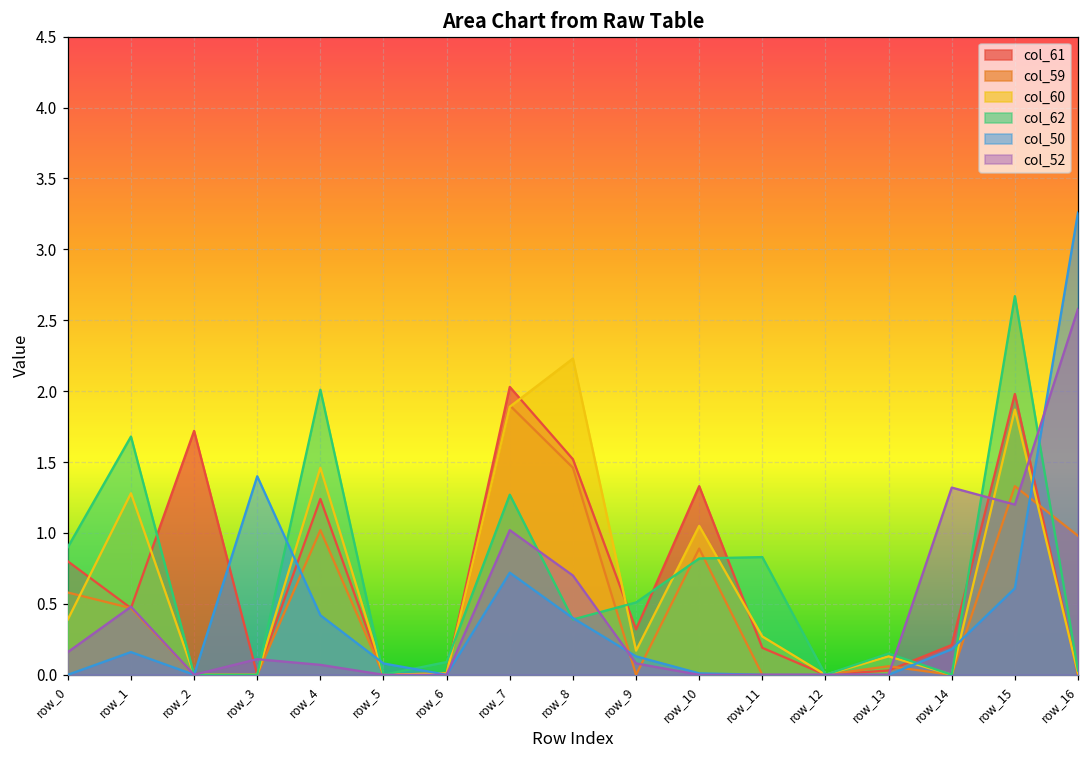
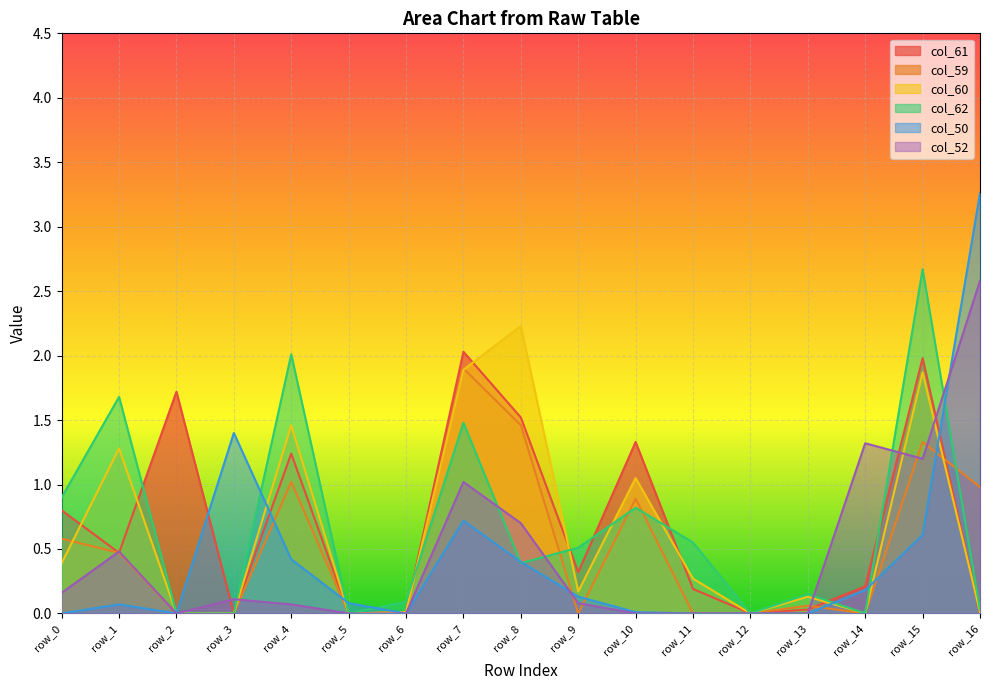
  {
    "col_60": {
      "row_0": 0.39,
      "row_1": 1.28,
      "row_4": 1.46,
      "row_8": 2.23,
      "row_9": 0.17,
      "row_10": 1.05,
      "row_11": 0.27,
      "row_13": 0.13,
      "row_15": 1.87
    },
    "col_62": {
      "row_0": 0.90,
      "row_1": 1.68,
      "row_4": 2.01,
      "row_6": 0.09,
-     "row_7": 1.27,
+     "row_7": 1.48,
      "row_9": 0.51,
      "row_10": 0.82,
-     "row_11": 0.83,
+     "row_11": 0.55,
      "row_13": 0.15,
      "row_15": 2.67
    },
    "col_50": {
      "row_0": 0.00,
-     "row_1": 0.16,
+     "row_1": 0.07,
      "row_3": 1.40,
      "row_4": 0.42,
      "row_5": 0.08,
      "row_7": 0.72,
      "row_9": 0.13,
      "row_14": 0.18,
      "row_15": 0.61,
      "row_16": 3.26
    },
    "col_52": {
      "row_0": 0.16,
      "row_3": 0.11,
      "row_4": 0.07,
      "row_7": 1.02,
      "row_8": 0.70,
      "row_9": 0.08,
      "row_14": 1.32,
      "row_15": 1.20,
      "row_16": 2.58
    }
  }
